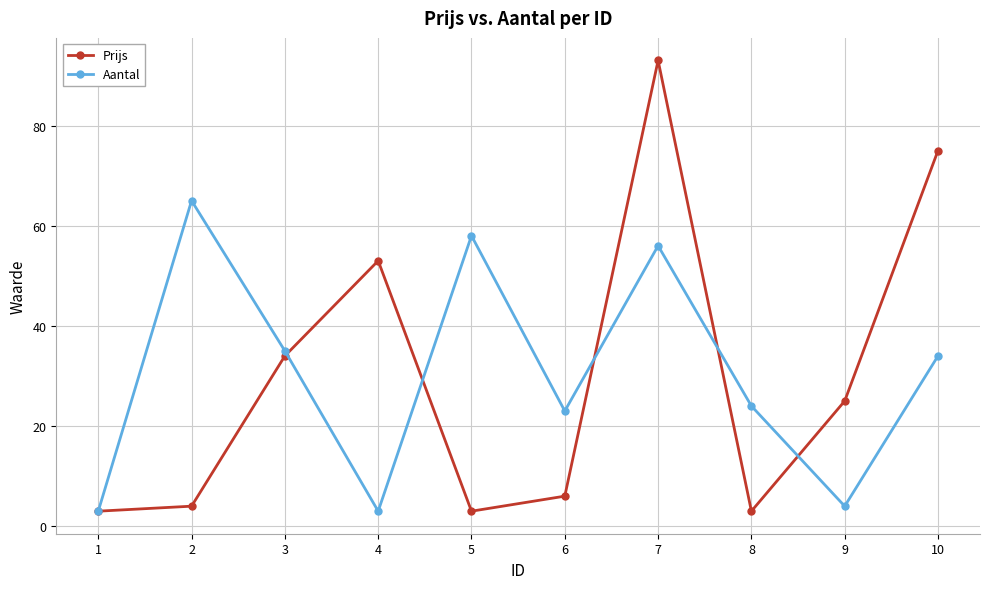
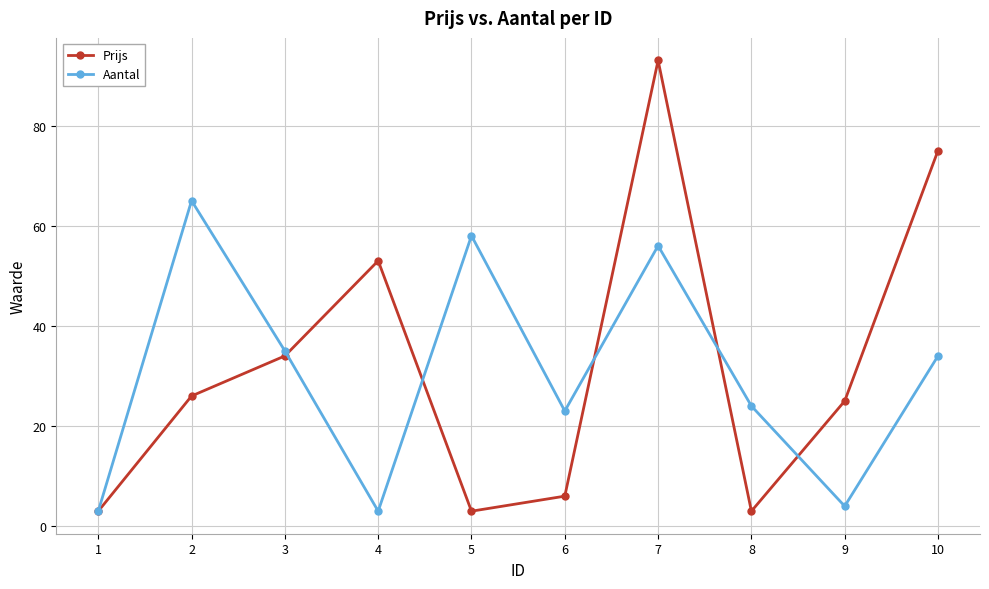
  {
    "Prijs": {
-     "2": 4,
+     "2": 26,
      "3": 34,
      "4": 53,
      "5": 3,
      "6": 6,
      "7": 93,
      "8": 3,
      "9": 25,
      "10": 75
    },
    "Aantal": {
      "2": 65,
      "3": 35,
      "4": 3,
      "5": 58,
      "6": 23,
      "7": 56,
      "8": 24,
      "9": 4,
      "10": 34
    }
  }
